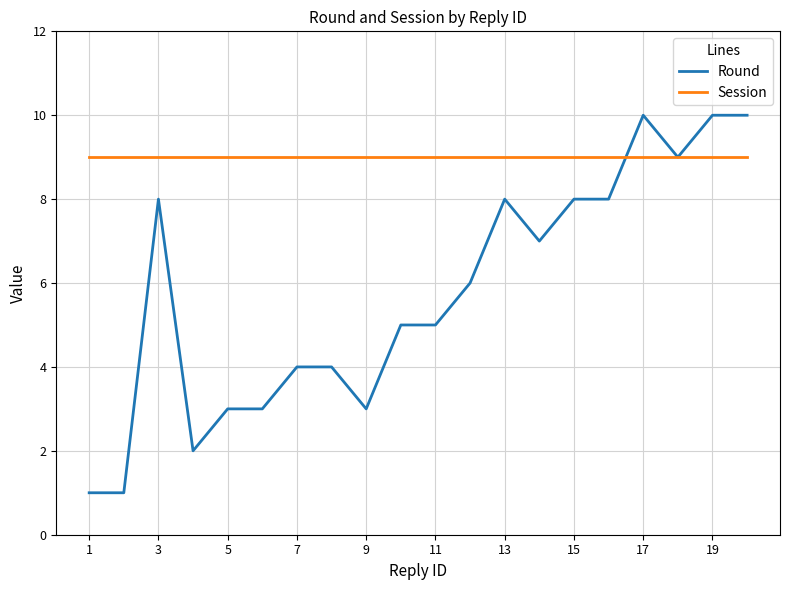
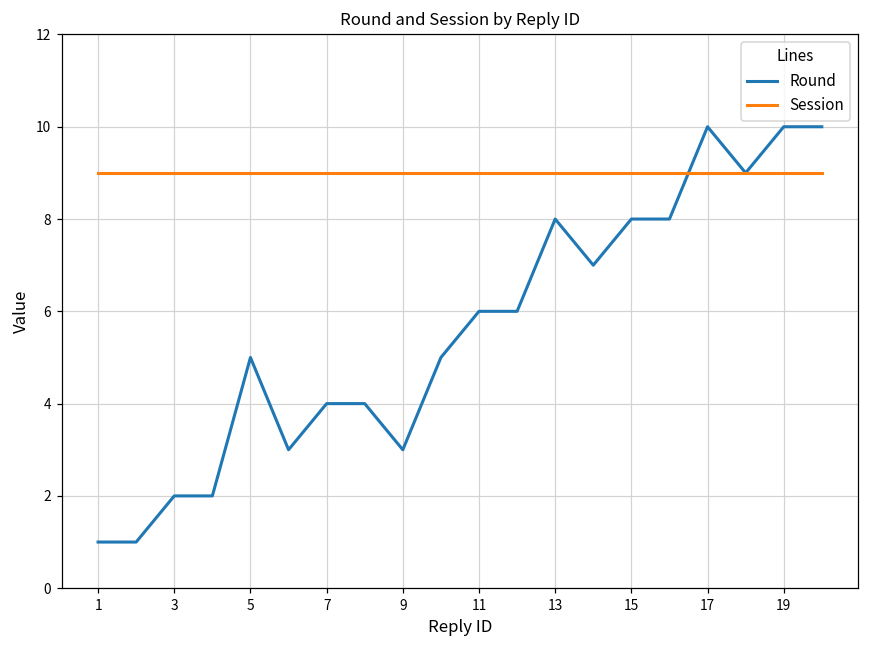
  {
    "Round": {
      "1": 1,
-     "3": 8,
-     "5": 3,
+     "3": 2,
+     "5": 5,
      "7": 4,
      "9": 3,
-     "11": 5,
+     "11": 6,
      "13": 8,
      "15": 8,
      "17": 10,
      "19": 10
    },
    "Session": {
      "1": 9,
      "3": 9,
      "5": 9,
      "7": 9,
      "9": 9,
      "11": 9,
      "13": 9,
      "15": 9,
      "17": 9,
      "19": 9
    }
  }
